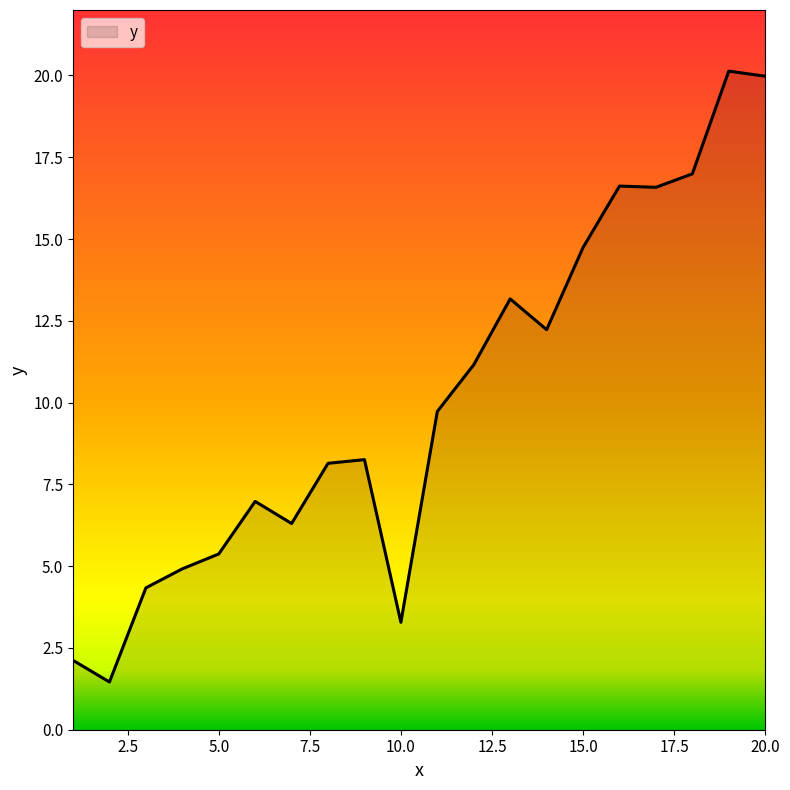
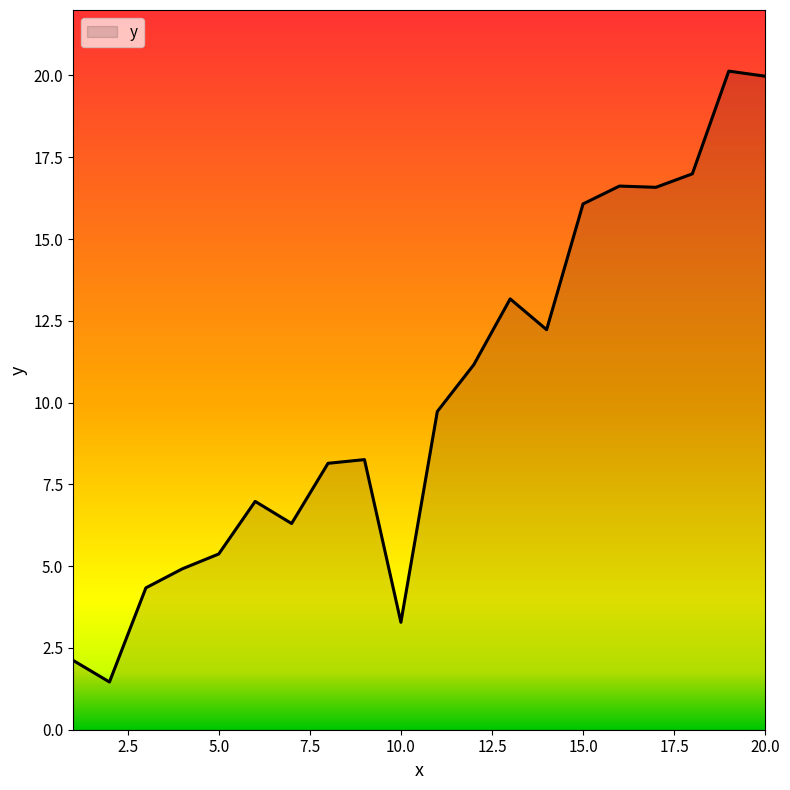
  {
    "5.0": 5.4,
    "10.0": 3.3,
-   "15.0": 14.7,
+   "15.0": 16.1,
    "20.0": 20.0
  }
